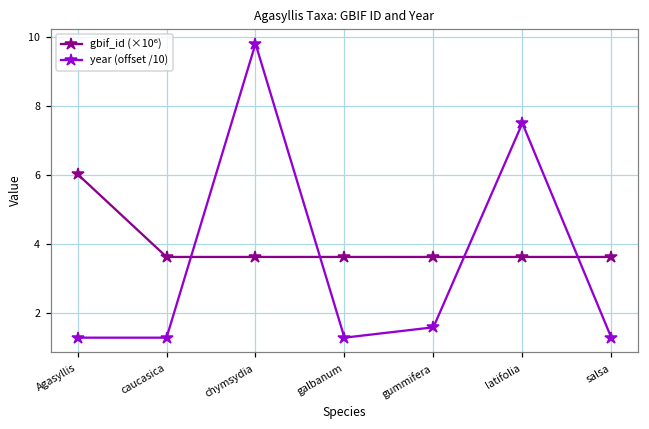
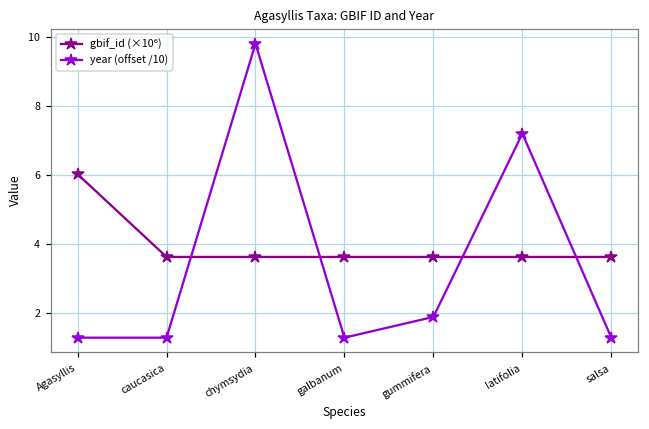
  {
    "gbif_id (×10⁶)": {
      "Agasyllis": 6.0,
      "caucasica": 3.6,
      "chymsydia": 3.6,
      "galbanum": 3.6,
      "gummifera": 3.6,
      "latifolia": 3.6,
      "salsa": 3.6
    },
    "year (offset /10)": {
      "Agasyllis": 1.3,
      "caucasica": 1.3,
      "chymsydia": 9.8,
      "galbanum": 1.3,
-     "gummifera": 1.6,
-     "latifolia": 7.5,
+     "gummifera": 1.9,
+     "latifolia": 7.2,
      "salsa": 1.3
    }
  }
